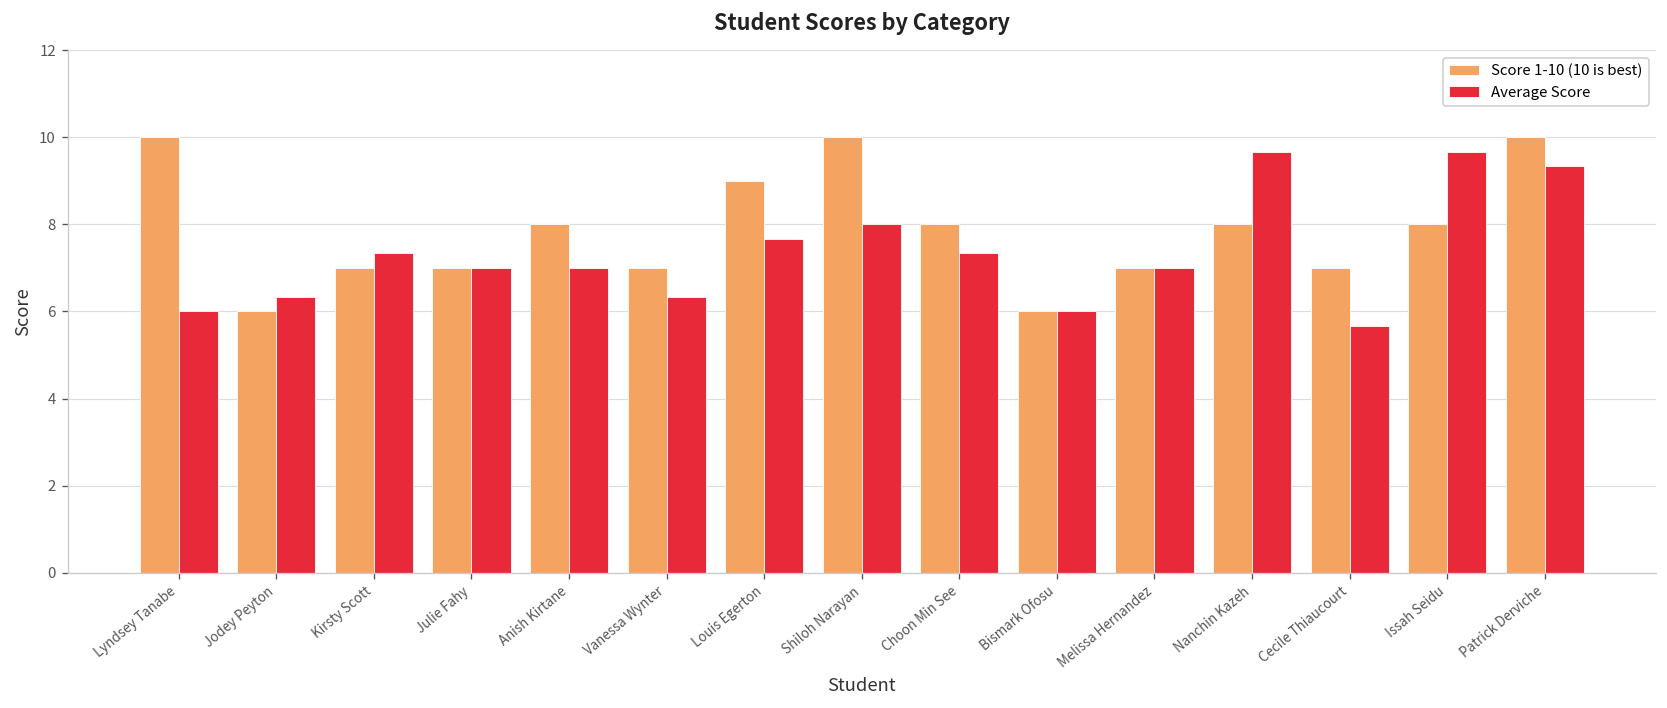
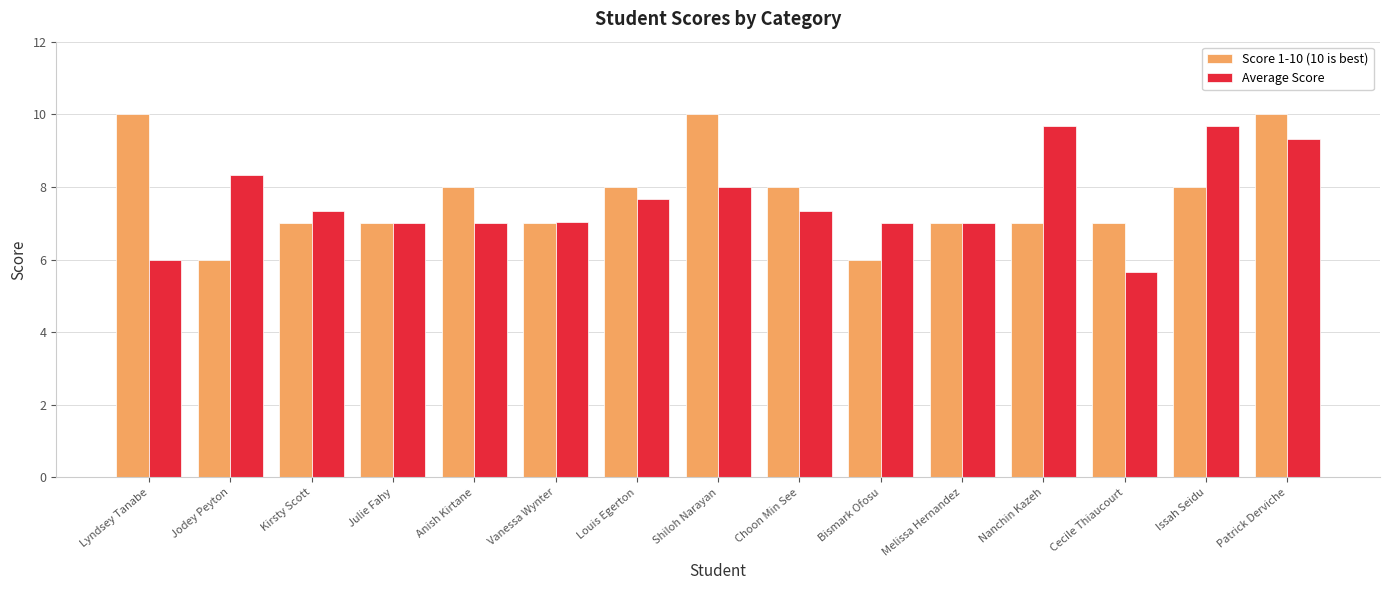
  {
    "Score 1-10 (10 is best)": {
      "Lyndsey Tanabe": 10,
      "Jodey Peyton": 6,
      "Kirsty Scott": 7,
      "Julie Fahy": 7,
      "Anish Kirtane": 8,
      "Vanessa Wynter": 7,
-     "Louis Egerton": 9,
+     "Louis Egerton": 8,
      "Shiloh Narayan": 10,
      "Choon Min See": 8,
      "Bismark Ofosu": 6,
      "Melissa Hernandez": 7,
-     "Nanchin Kazeh": 8,
+     "Nanchin Kazeh": 7,
      "Cecile Thiaucourt": 7,
      "Issah Seidu": 8,
      "Patrick Derviche": 10
    },
    "Average Score": {
      "Lyndsey Tanabe": 6.0,
-     "Jodey Peyton": 6.3,
+     "Jodey Peyton": 8.3,
      "Kirsty Scott": 7.3,
      "Julie Fahy": 7.0,
      "Anish Kirtane": 7.0,
-     "Vanessa Wynter": 6.3,
+     "Vanessa Wynter": 7.0,
      "Louis Egerton": 7.7,
      "Shiloh Narayan": 8.0,
      "Choon Min See": 7.3,
-     "Bismark Ofosu": 6,
+     "Bismark Ofosu": 7,
      "Melissa Hernandez": 7.0,
      "Nanchin Kazeh": 9.7,
      "Cecile Thiaucourt": 5.7,
      "Issah Seidu": 9.7,
      "Patrick Derviche": 9.3
    }
  }
